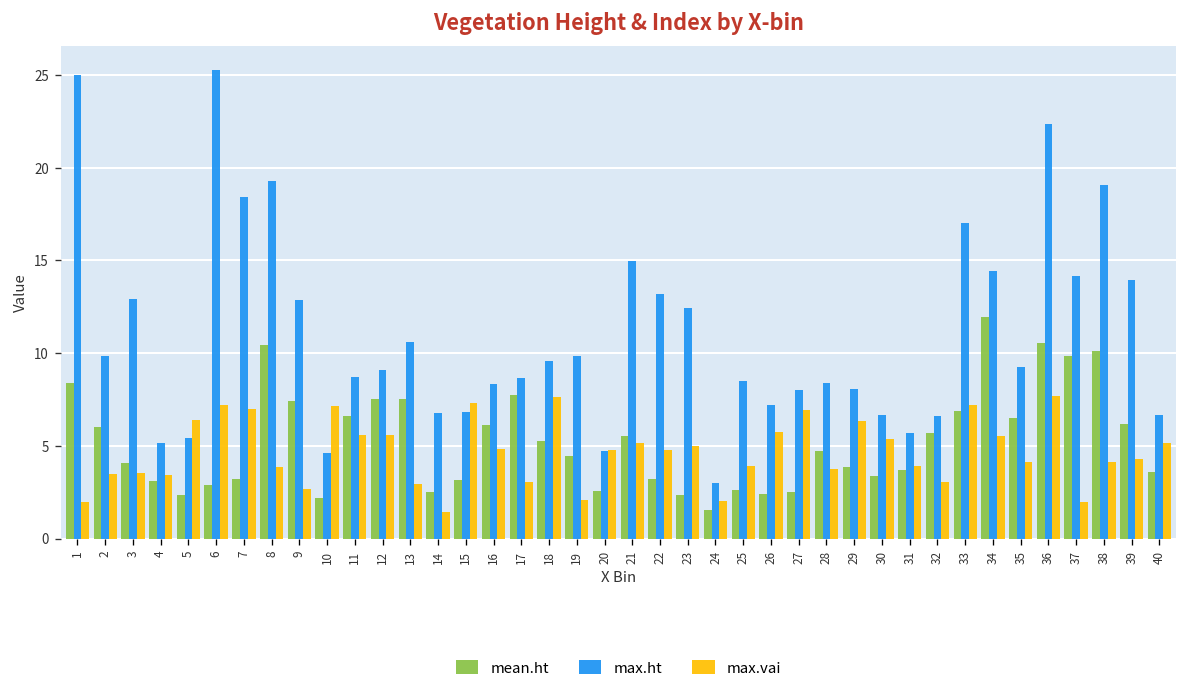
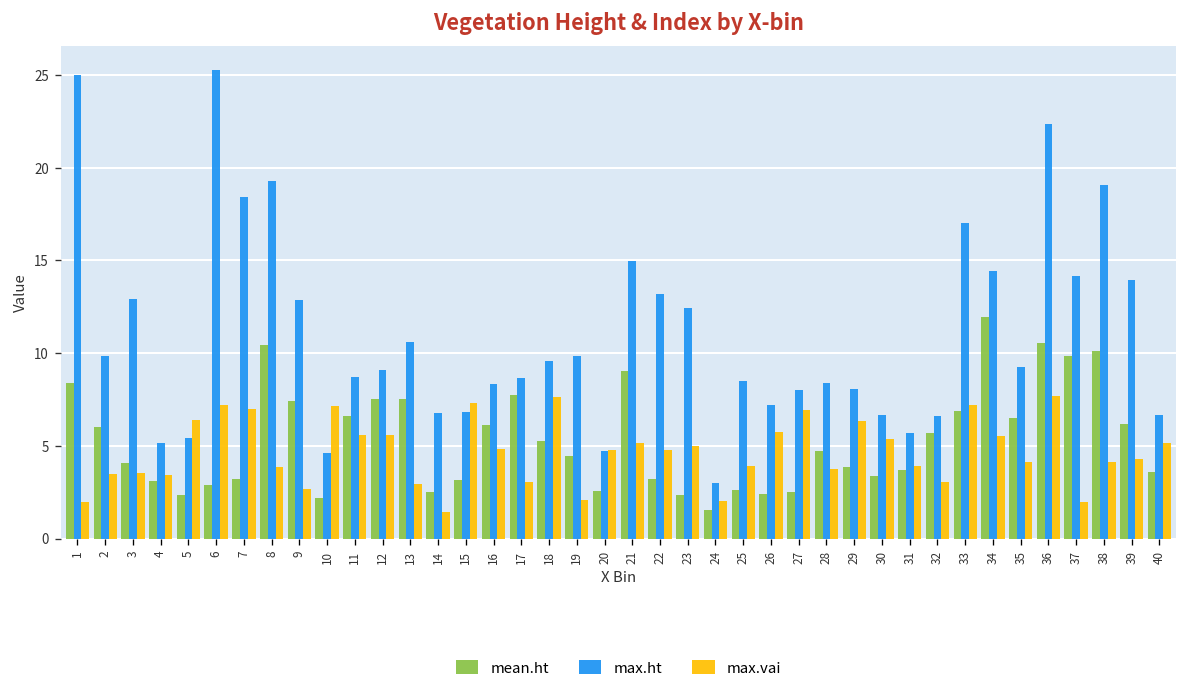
  {
    "mean.ht": {
      "1": 8.4,
      "2": 6.0,
      "3": 4.1,
      "4": 3.1,
      "5": 2.3,
      "6": 2.9,
      "7": 3.2,
      "8": 10.4,
      "9": 7.4,
      "10": 2.2,
      "11": 6.6,
      "12": 7.5,
      "13": 7.5,
      "14": 2.5,
      "15": 3.2,
      "16": 6.1,
      "17": 7.7,
      "18": 5.2,
      "19": 4.5,
      "20": 2.6,
-     "21": 5.6,
+     "21": 9.0,
      "22": 3.2,
      "23": 2.4,
      "24": 1.5,
      "25": 2.6,
      "26": 2.4,
      "27": 2.5,
      "28": 4.8,
      "29": 3.9,
      "30": 3.4,
      "31": 3.7,
      "32": 5.7,
      "33": 6.9,
      "34": 12.0,
      "35": 6.5,
      "36": 10.6,
      "37": 9.8,
      "38": 10.1,
      "39": 6.2,
      "40": 3.6
    },
    "max.ht": {
      "1": 25.0,
      "2": 9.9,
      "3": 12.9,
      "4": 5.2,
      "5": 5.4,
      "6": 25.3,
      "7": 18.4,
      "8": 19.3,
      "9": 12.9,
      "10": 4.6,
      "11": 8.7,
      "12": 9.1,
      "13": 10.6,
      "14": 6.8,
      "15": 6.8,
      "16": 8.3,
      "17": 8.7,
      "18": 9.6,
      "19": 9.9,
      "20": 4.8,
      "21": 15.0,
      "22": 13.2,
      "23": 12.4,
      "24": 3.0,
      "25": 8.5,
      "26": 7.2,
      "27": 8.0,
      "28": 8.4,
      "29": 8.0,
      "30": 6.7,
      "31": 5.7,
      "32": 6.6,
      "33": 17.0,
      "34": 14.5,
      "35": 9.3,
      "36": 22.3,
      "37": 14.2,
      "38": 19.1,
      "39": 13.9,
      "40": 6.7
    },
    "max.vai": {
      "1": 2.0,
      "2": 3.5,
      "3": 3.6,
      "4": 3.4,
      "5": 6.4,
      "6": 7.2,
      "7": 7.0,
      "8": 3.9,
      "9": 2.7,
      "10": 7.2,
      "11": 5.6,
      "12": 5.6,
      "13": 3.0,
      "14": 1.4,
      "15": 7.3,
      "16": 4.8,
      "17": 3.1,
      "18": 7.6,
      "19": 2.1,
      "20": 4.8,
      "21": 5.1,
      "22": 4.8,
      "23": 5.0,
      "24": 2.1,
      "25": 3.9,
      "26": 5.8,
      "27": 7.0,
      "28": 3.8,
      "29": 6.4,
      "30": 5.4,
      "31": 3.9,
      "32": 3.1,
      "33": 7.2,
      "34": 5.5,
      "35": 4.1,
      "36": 7.7,
      "37": 2.0,
      "38": 4.1,
      "39": 4.3,
      "40": 5.2
    }
  }
